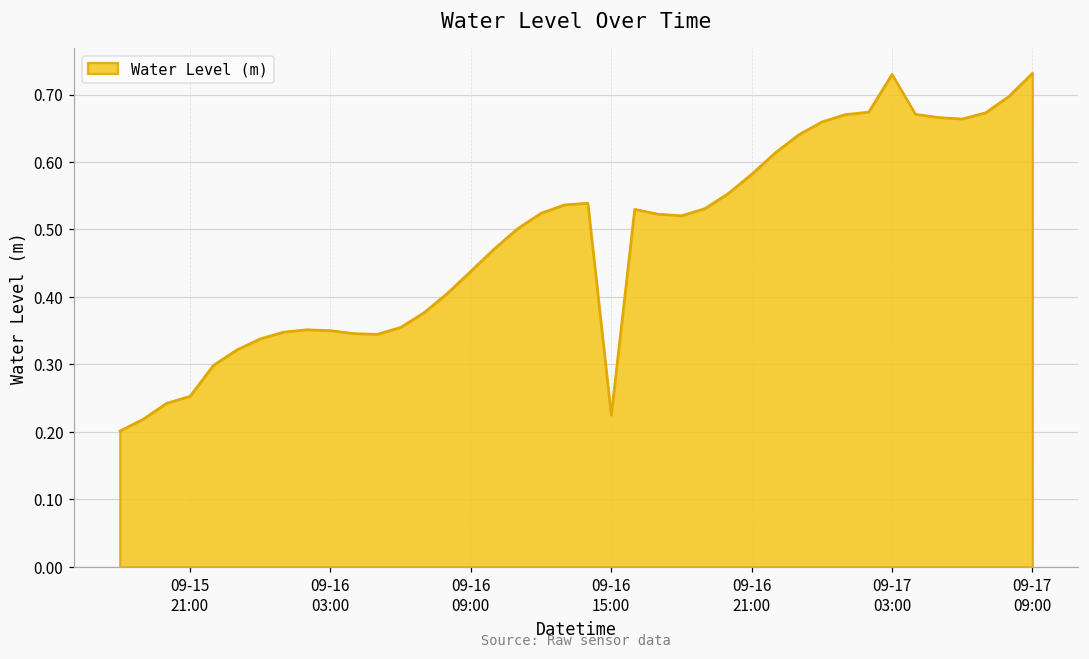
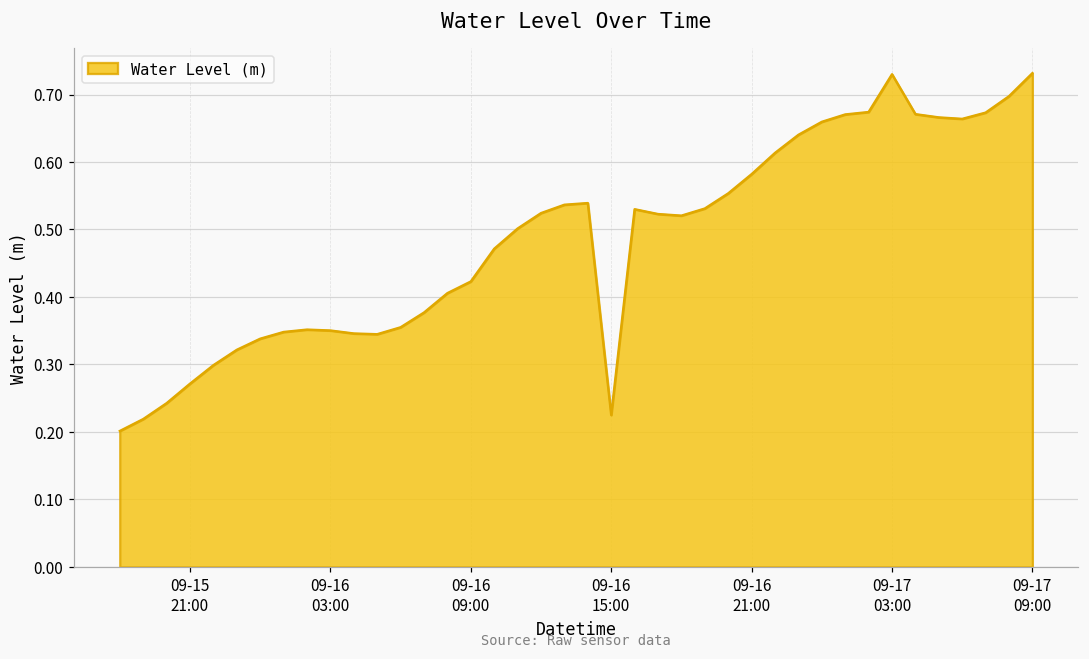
  {
-   "09-15 21:00": 0.25,
+   "09-15 21:00": 0.27,
    "09-16 03:00": 0.35,
-   "09-16 09:00": 0.44,
+   "09-16 09:00": 0.42,
    "09-16 15:00": 0.23,
    "09-16 21:00": 0.58,
    "09-17 03:00": 0.73,
    "09-17 09:00": 0.73
  }
